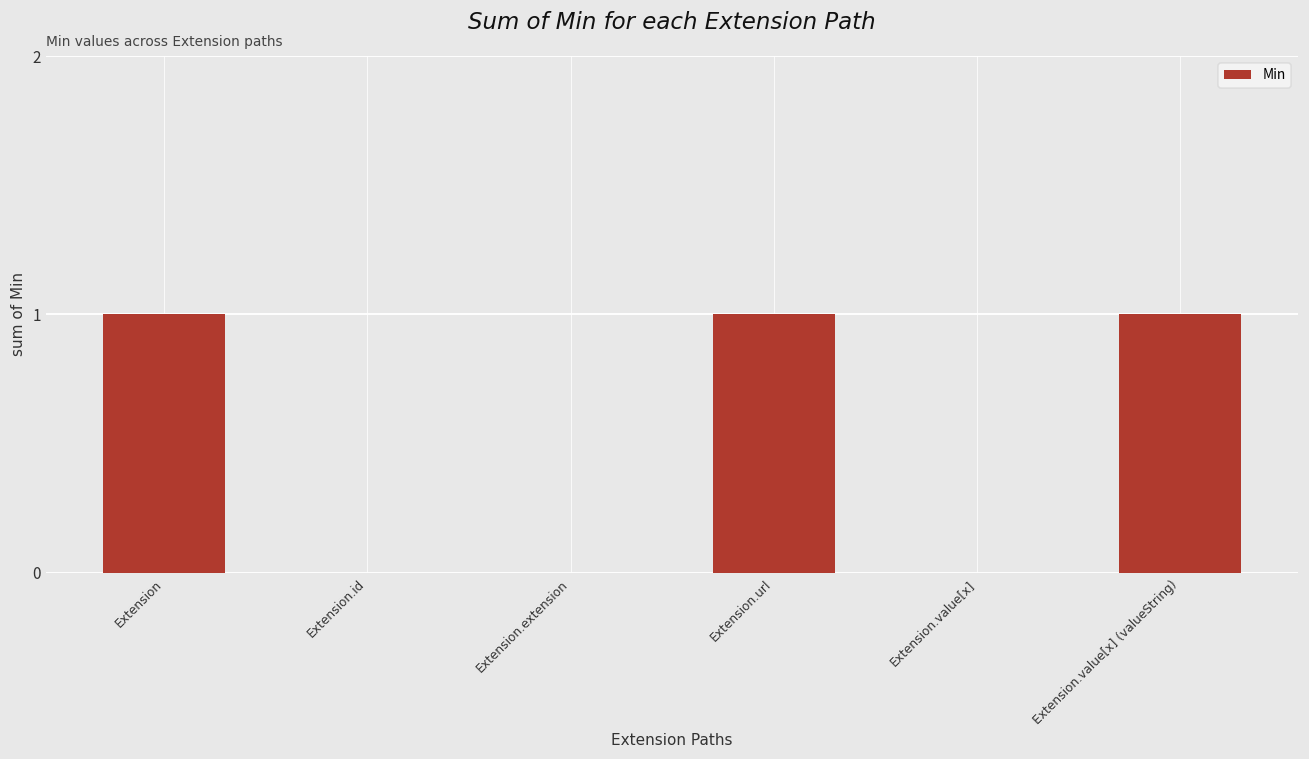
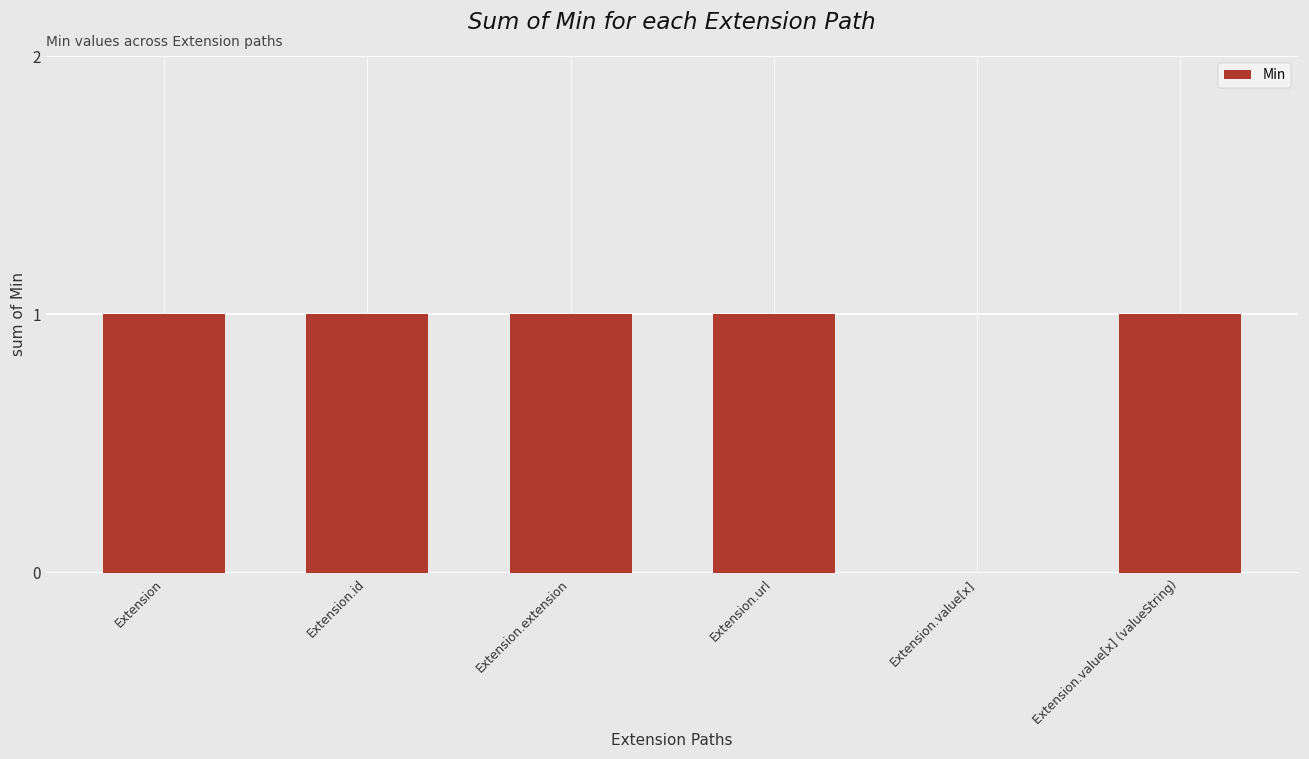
  {
    "Extension": 1,
-   "Extension.id": 0,
-   "Extension.extension": 0,
+   "Extension.id": 1,
+   "Extension.extension": 1,
    "Extension.url": 1,
    "Extension.value[x]": 0,
    "Extension.value[x] (valueString)": 1
  }
